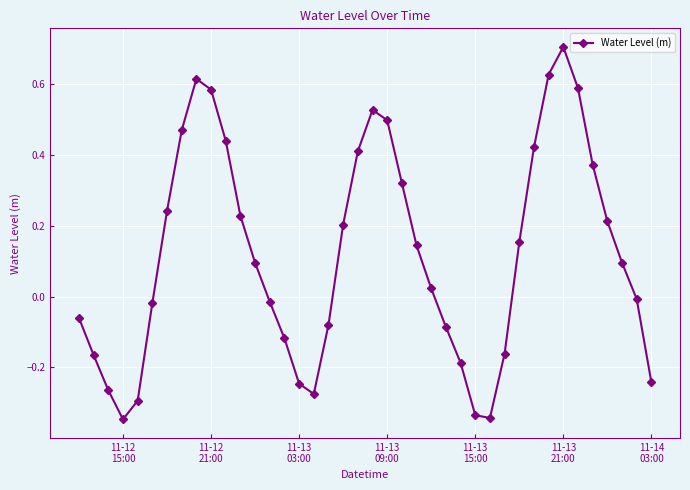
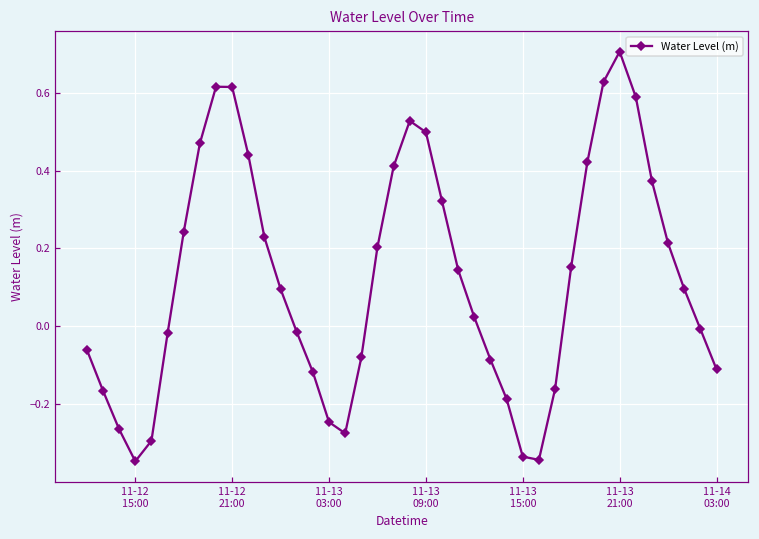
  {
    "11-12 15:00": -0.35,
-   "11-12 21:00": 0.58,
+   "11-12 21:00": 0.61,
    "11-13 03:00": -0.25,
    "11-13 09:00": 0.50,
    "11-13 15:00": -0.33,
    "11-13 21:00": 0.71,
-   "11-14 03:00": -0.24
+   "11-14 03:00": -0.11
  }
